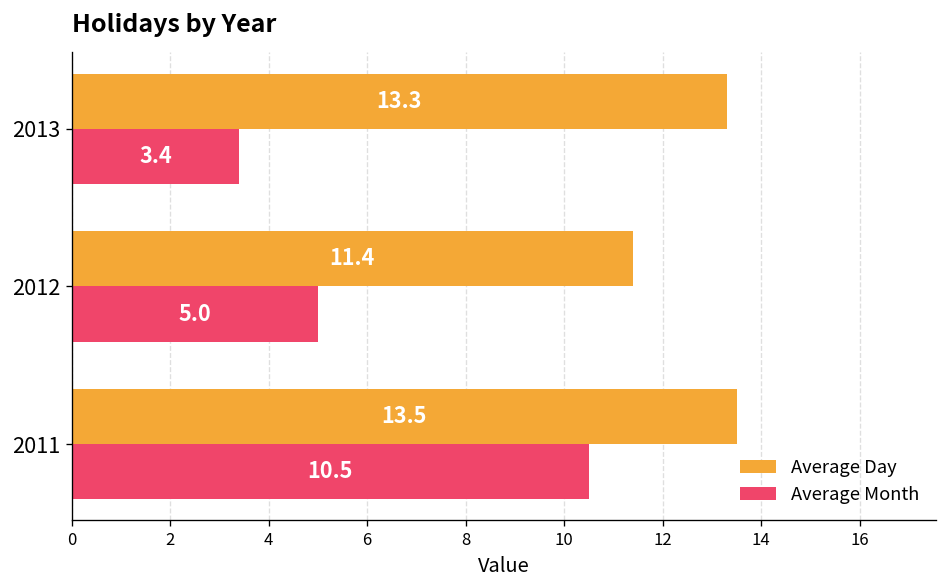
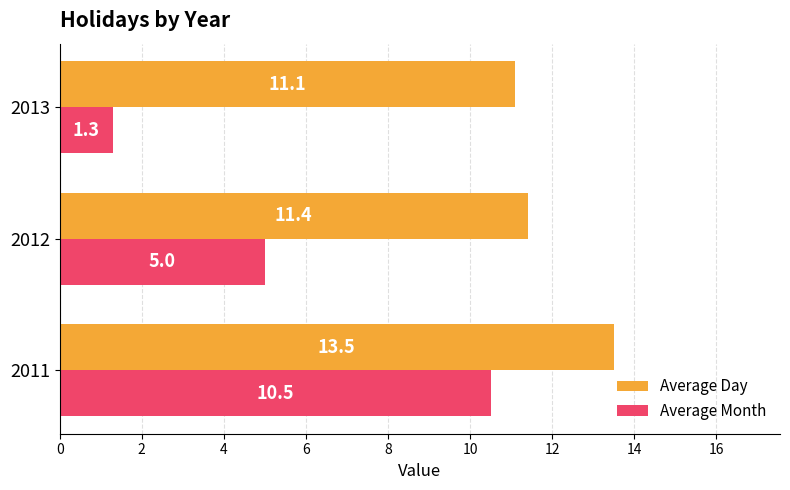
  {
    "Average Day": {
-     "2013": 13.3,
+     "2013": 11.1,
      "2012": 11.4,
      "2011": 13.5
    },
    "Average Month": {
-     "2013": 3.4,
+     "2013": 1.3,
      "2012": 5.0,
      "2011": 10.5
    }
  }
